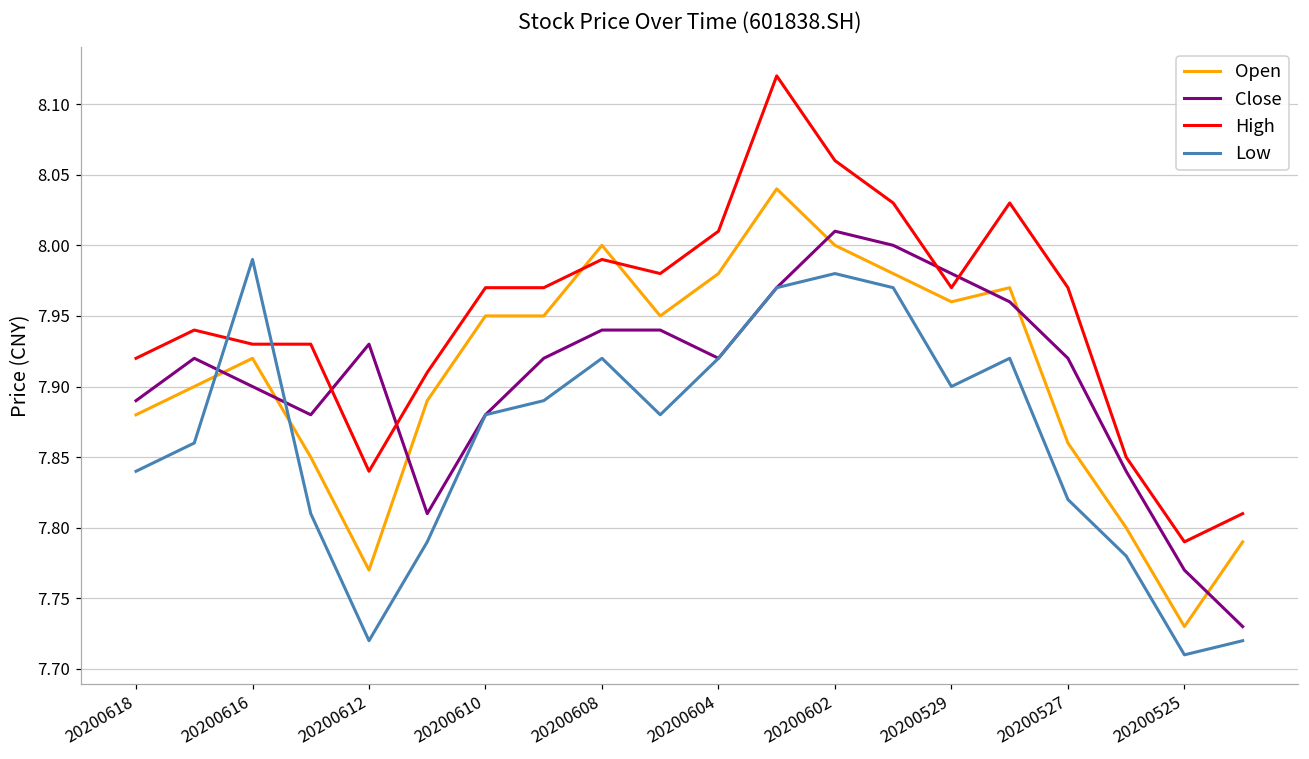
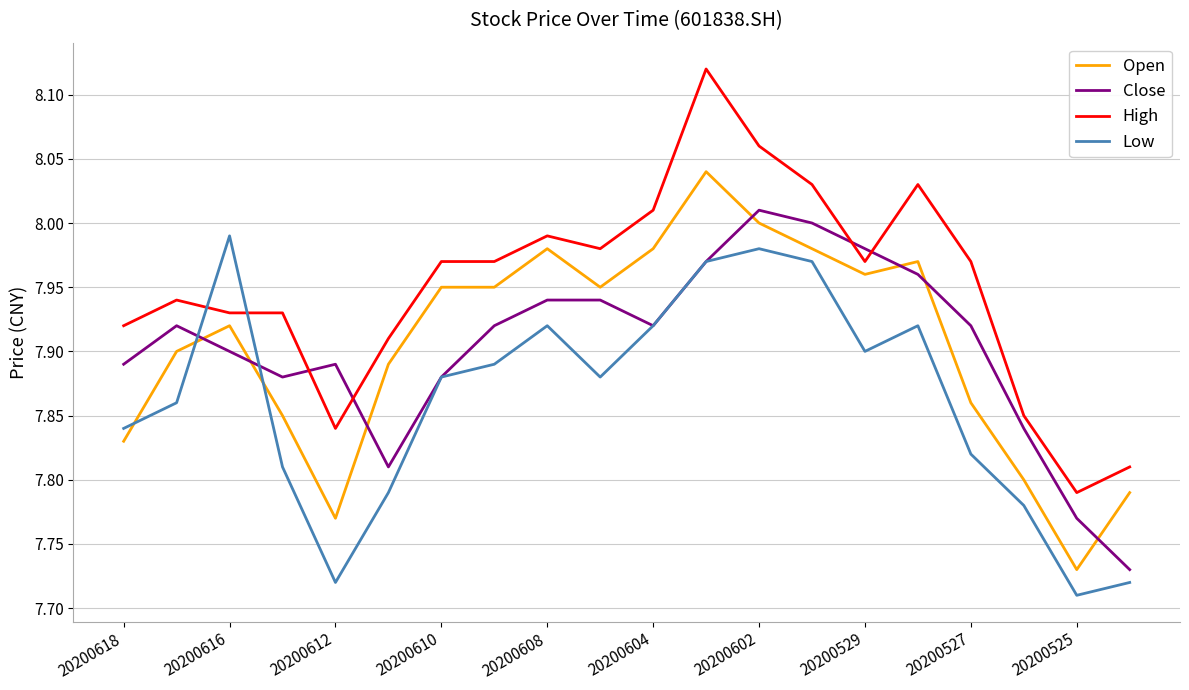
  {
    "Open": {
-     "20200618": 7.88,
+     "20200618": 7.83,
      "20200616": 7.92,
      "20200612": 7.77,
      "20200610": 7.95,
-     "20200608": 8.00,
+     "20200608": 7.98,
      "20200604": 7.98,
      "20200602": 8.00,
      "20200529": 7.96,
      "20200527": 7.86,
      "20200525": 7.73
    },
    "Close": {
      "20200618": 7.89,
      "20200616": 7.90,
-     "20200612": 7.93,
+     "20200612": 7.89,
      "20200608": 7.94,
      "20200602": 8.01,
      "20200529": 7.98,
      "20200527": 7.92,
      "20200525": 7.77
    },
    "High": {
      "20200618": 7.92,
      "20200616": 7.93,
      "20200612": 7.84,
      "20200610": 7.97,
      "20200608": 7.99,
      "20200604": 8.01,
      "20200602": 8.06,
      "20200529": 7.97,
      "20200527": 7.97,
      "20200525": 7.79
    },
    "Low": {
      "20200618": 7.84,
      "20200616": 7.99,
      "20200612": 7.72,
      "20200608": 7.92,
      "20200602": 7.98,
      "20200529": 7.90,
      "20200527": 7.82,
      "20200525": 7.71
    }
  }
